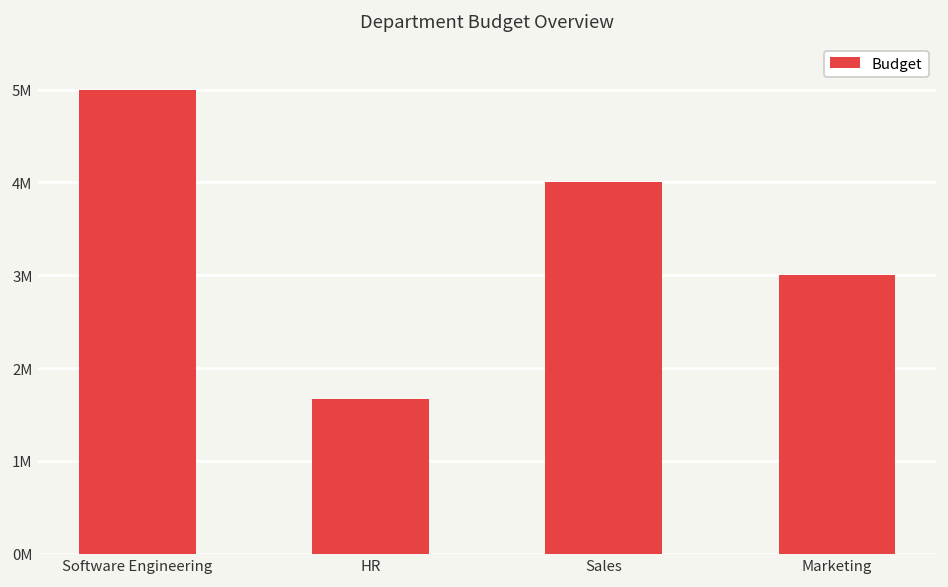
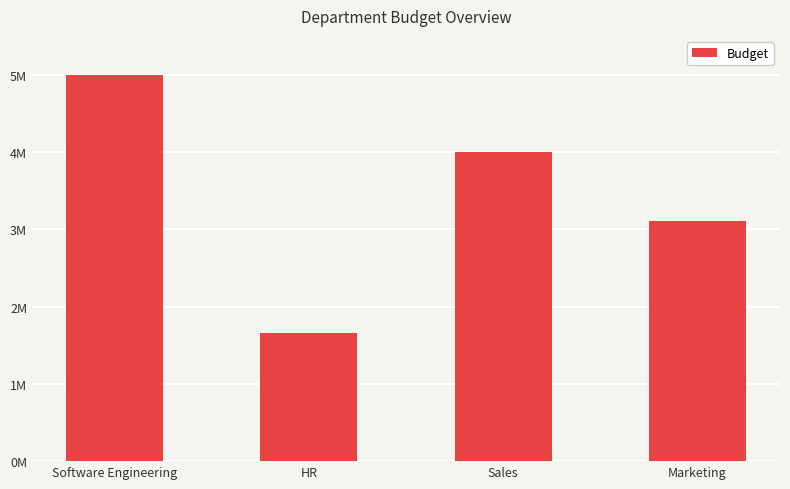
  {
    "Software Engineering": 5000000,
    "HR": 1700000,
    "Sales": 4000000,
-   "Marketing": 3000000
+   "Marketing": 3100000
  }
